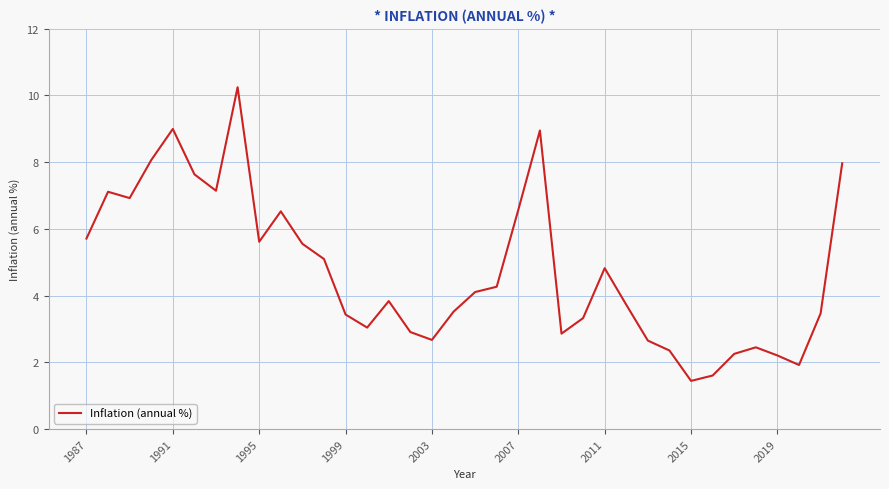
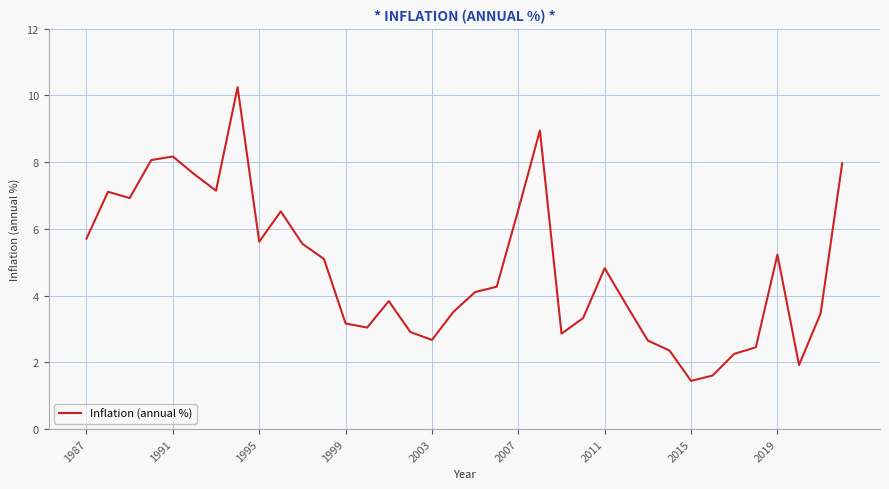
  {
    "1987": 5.7,
-   "1991": 9.0,
+   "1991": 8.2,
    "1995": 5.6,
-   "1999": 3.4,
+   "1999": 3.2,
    "2003": 2.7,
    "2007": 6.6,
    "2011": 4.8,
    "2015": 1.4,
-   "2019": 2.2
+   "2019": 5.2
  }
